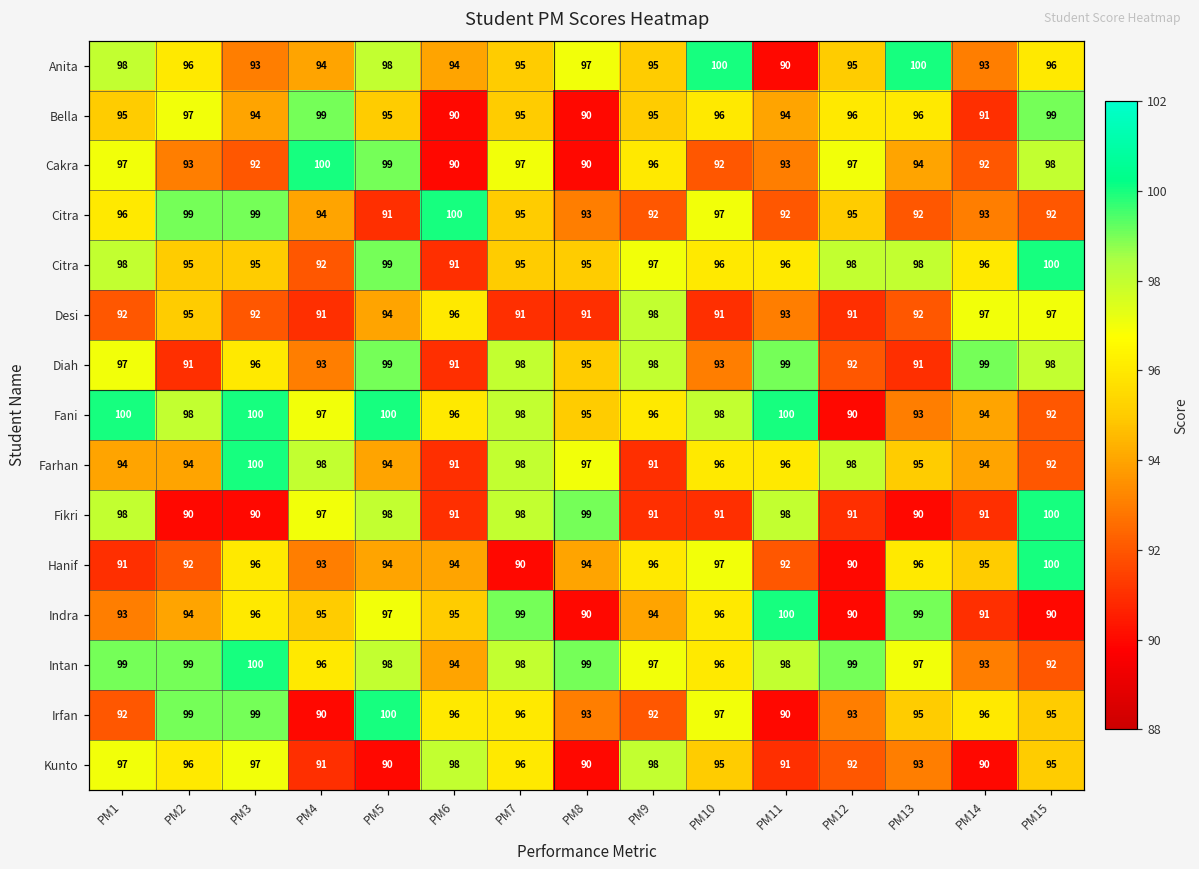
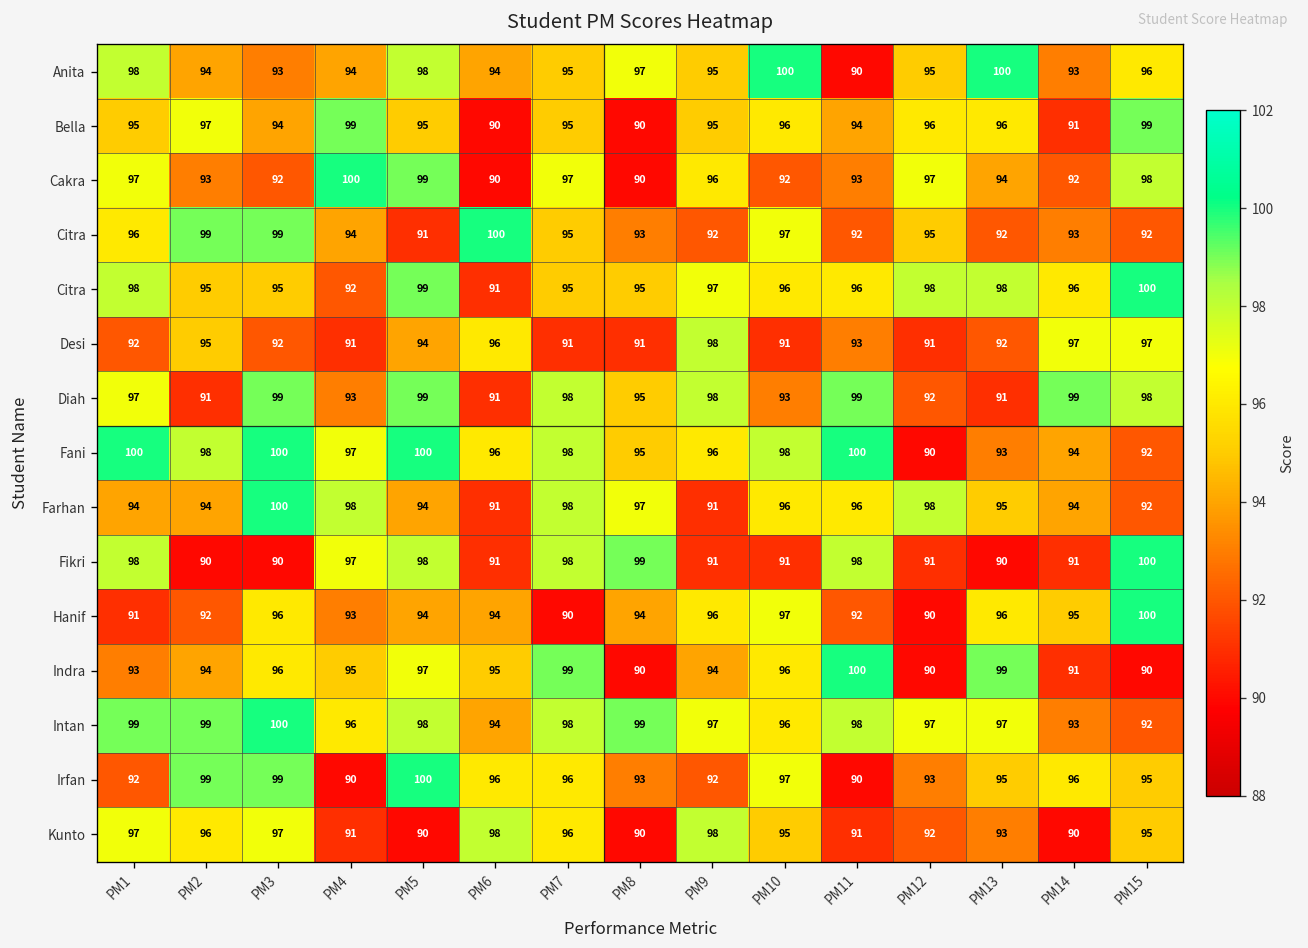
  {
    "Anita": {
      "PM1": 98,
-     "PM2": 96,
+     "PM2": 94,
      "PM3": 93,
      "PM4": 94,
      "PM5": 98,
      "PM6": 94,
      "PM7": 95,
      "PM8": 97,
      "PM9": 95,
      "PM10": 100,
      "PM11": 90,
      "PM12": 95,
      "PM13": 100,
      "PM14": 93,
      "PM15": 96
    },
    "Bella": {
      "PM1": 95,
      "PM2": 97,
      "PM3": 94,
      "PM4": 99,
      "PM5": 95,
      "PM6": 90,
      "PM7": 95,
      "PM8": 90,
      "PM9": 95,
      "PM10": 96,
      "PM11": 94,
      "PM12": 96,
      "PM13": 96,
      "PM14": 91,
      "PM15": 99
    },
    "Cakra": {
      "PM1": 97,
      "PM2": 93,
      "PM3": 92,
      "PM4": 100,
      "PM5": 99,
      "PM6": 90,
      "PM7": 97,
      "PM8": 90,
      "PM9": 96,
      "PM10": 92,
      "PM11": 93,
      "PM12": 97,
      "PM13": 94,
      "PM14": 92,
      "PM15": 98
    },
    "Desi": {
      "PM1": 92,
      "PM2": 95,
      "PM3": 92,
      "PM4": 91,
      "PM5": 94,
      "PM6": 96,
      "PM7": 91,
      "PM8": 91,
      "PM9": 98,
      "PM10": 91,
      "PM11": 93,
      "PM12": 91,
      "PM13": 92,
      "PM14": 97,
      "PM15": 97
    },
    "Diah": {
      "PM1": 97,
      "PM2": 91,
-     "PM3": 96,
+     "PM3": 99,
      "PM4": 93,
      "PM5": 99,
      "PM6": 91,
      "PM7": 98,
      "PM8": 95,
      "PM9": 98,
      "PM10": 93,
      "PM11": 99,
      "PM12": 92,
      "PM13": 91,
      "PM14": 99,
      "PM15": 98
    },
    "Fani": {
      "PM1": 100,
      "PM2": 98,
      "PM3": 100,
      "PM4": 97,
      "PM5": 100,
      "PM6": 96,
      "PM7": 98,
      "PM8": 95,
      "PM9": 96,
      "PM10": 98,
      "PM11": 100,
      "PM12": 90,
      "PM13": 93,
      "PM14": 94,
      "PM15": 92
    },
    "Farhan": {
      "PM1": 94,
      "PM2": 94,
      "PM3": 100,
      "PM4": 98,
      "PM5": 94,
      "PM6": 91,
      "PM7": 98,
      "PM8": 97,
      "PM9": 91,
      "PM10": 96,
      "PM11": 96,
      "PM12": 98,
      "PM13": 95,
      "PM14": 94,
      "PM15": 92
    },
    "Fikri": {
      "PM1": 98,
      "PM2": 90,
      "PM3": 90,
      "PM4": 97,
      "PM5": 98,
      "PM6": 91,
      "PM7": 98,
      "PM8": 99,
      "PM9": 91,
      "PM10": 91,
      "PM11": 98,
      "PM12": 91,
      "PM13": 90,
      "PM14": 91,
      "PM15": 100
    },
    "Hanif": {
      "PM1": 91,
      "PM2": 92,
      "PM3": 96,
      "PM4": 93,
      "PM5": 94,
      "PM6": 94,
      "PM7": 90,
      "PM8": 94,
      "PM9": 96,
      "PM10": 97,
      "PM11": 92,
      "PM12": 90,
      "PM13": 96,
      "PM14": 95,
      "PM15": 100
    },
    "Indra": {
      "PM1": 93,
      "PM2": 94,
      "PM3": 96,
      "PM4": 95,
      "PM5": 97,
      "PM6": 95,
      "PM7": 99,
      "PM8": 90,
      "PM9": 94,
      "PM10": 96,
      "PM11": 100,
      "PM12": 90,
      "PM13": 99,
      "PM14": 91,
      "PM15": 90
    },
    "Intan": {
      "PM1": 99,
      "PM2": 99,
      "PM3": 100,
      "PM4": 96,
      "PM5": 98,
      "PM6": 94,
      "PM7": 98,
      "PM8": 99,
      "PM9": 97,
      "PM10": 96,
      "PM11": 98,
-     "PM12": 99,
+     "PM12": 97,
      "PM13": 97,
      "PM14": 93,
      "PM15": 92
    },
    "Irfan": {
      "PM1": 92,
      "PM2": 99,
      "PM3": 99,
      "PM4": 90,
      "PM5": 100,
      "PM6": 96,
      "PM7": 96,
      "PM8": 93,
      "PM9": 92,
      "PM10": 97,
      "PM11": 90,
      "PM12": 93,
      "PM13": 95,
      "PM14": 96,
      "PM15": 95
    },
    "Kunto": {
      "PM1": 97,
      "PM2": 96,
      "PM3": 97,
      "PM4": 91,
      "PM5": 90,
      "PM6": 98,
      "PM7": 96,
      "PM8": 90,
      "PM9": 98,
      "PM10": 95,
      "PM11": 91,
      "PM12": 92,
      "PM13": 93,
      "PM14": 90,
      "PM15": 95
    }
  }
